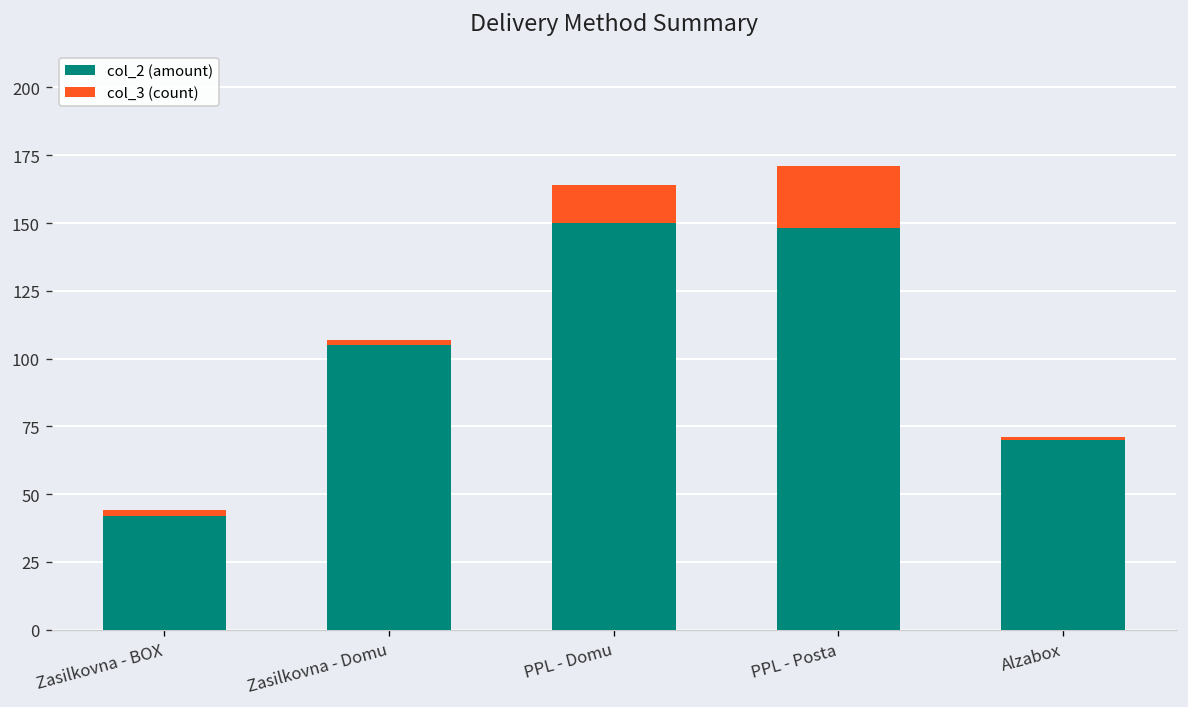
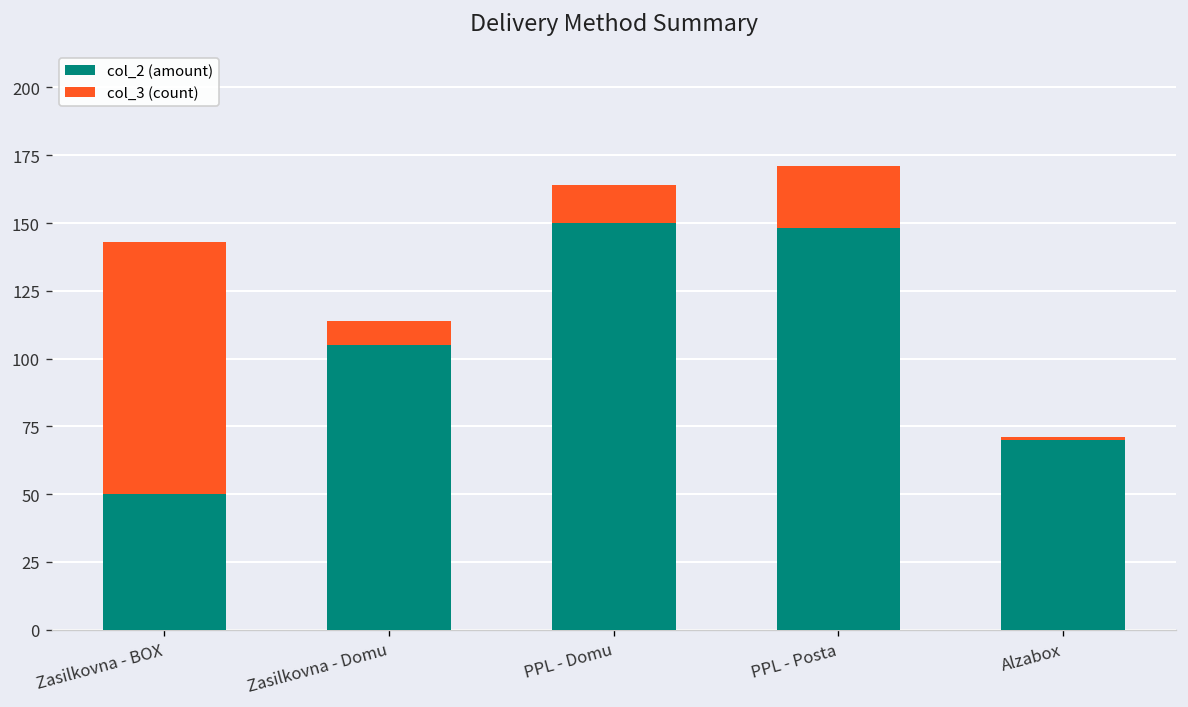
  {
    "col_2 (amount)": {
-     "Zasilkovna - BOX": 42,
+     "Zasilkovna - BOX": 50,
      "Zasilkovna - Domu": 105,
      "PPL - Domu": 150,
      "PPL - Posta": 148,
      "Alzabox": 70
    },
    "col_3 (count)": {
-     "Zasilkovna - BOX": 2,
-     "Zasilkovna - Domu": 2,
+     "Zasilkovna - BOX": 93,
+     "Zasilkovna - Domu": 9,
      "PPL - Domu": 14,
      "PPL - Posta": 23
    }
  }
